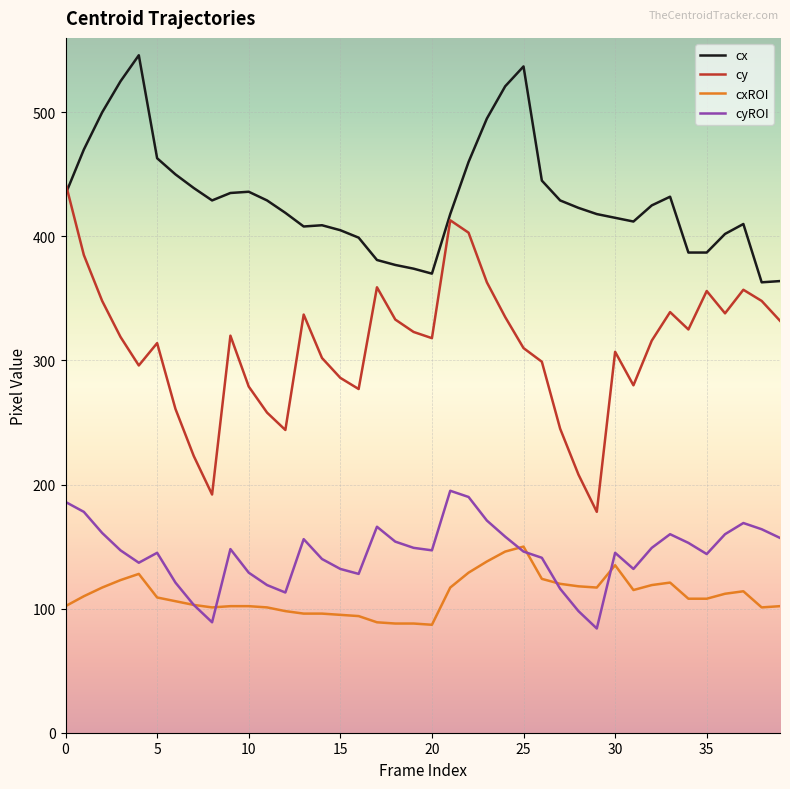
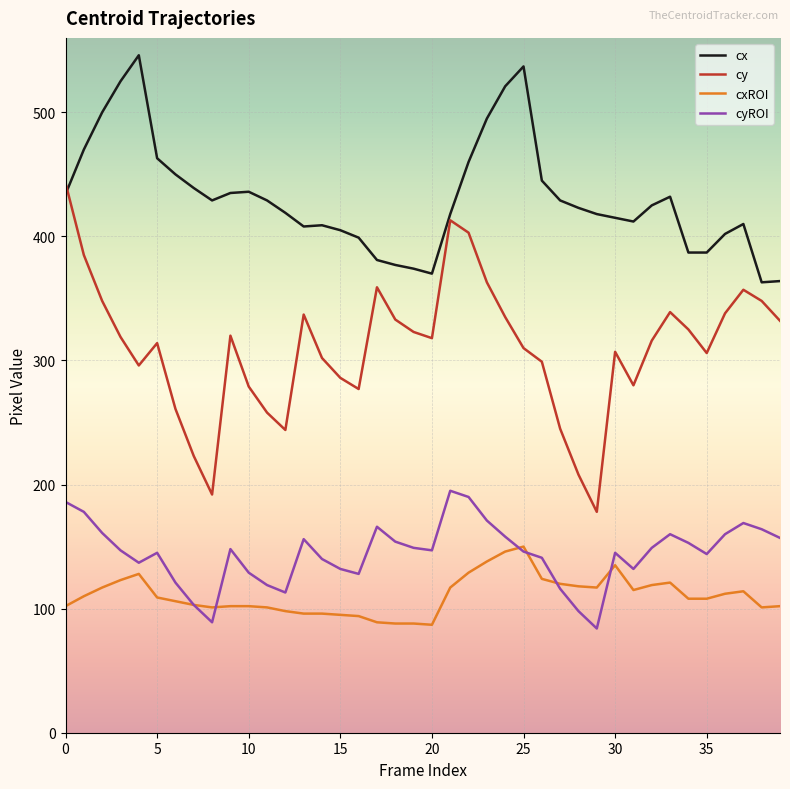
  {
    "cx": {
      "0": 434,
      "5": 463,
      "10": 436,
      "15": 405,
      "20": 370,
      "25": 537,
      "30": 415,
      "35": 387
    },
    "cy": {
      "0": 443,
      "5": 314,
      "10": 279,
      "15": 286,
      "20": 318,
      "25": 310,
      "30": 307,
-     "35": 356
+     "35": 306
    },
    "cxROI": {
      "0": 102,
      "5": 109,
      "10": 102,
      "15": 95,
      "20": 87,
      "25": 150,
      "30": 135,
      "35": 108
    },
    "cyROI": {
      "0": 186,
      "5": 145,
      "10": 129,
      "15": 132,
      "20": 147,
      "25": 146,
      "30": 145,
      "35": 144
    }
  }
